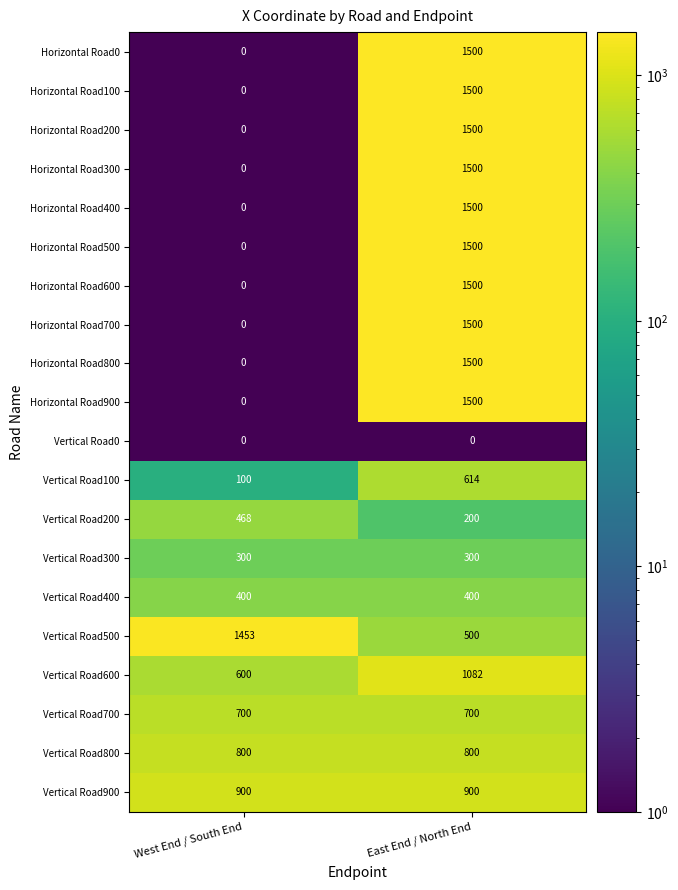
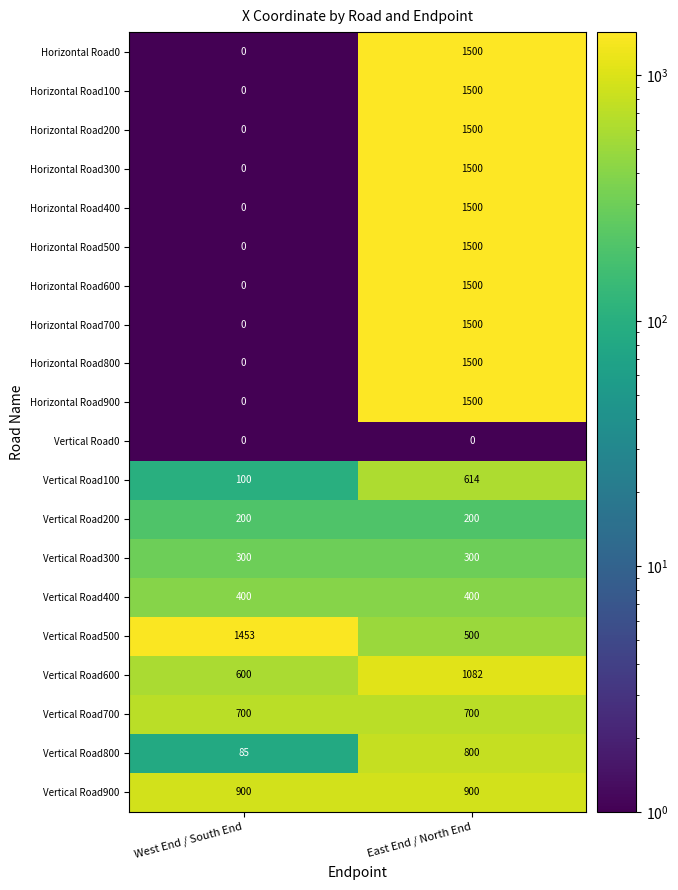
  {
    "Horizontal Road0": {
      "West End / South End": 0,
      "East End / North End": 1500
    },
    "Horizontal Road100": {
      "West End / South End": 0,
      "East End / North End": 1500
    },
    "Horizontal Road200": {
      "West End / South End": 0,
      "East End / North End": 1500
    },
    "Horizontal Road300": {
      "West End / South End": 0,
      "East End / North End": 1500
    },
    "Horizontal Road400": {
      "West End / South End": 0,
      "East End / North End": 1500
    },
    "Horizontal Road500": {
      "West End / South End": 0,
      "East End / North End": 1500
    },
    "Horizontal Road600": {
      "West End / South End": 0,
      "East End / North End": 1500
    },
    "Horizontal Road700": {
      "West End / South End": 0,
      "East End / North End": 1500
    },
    "Horizontal Road800": {
      "West End / South End": 0,
      "East End / North End": 1500
    },
    "Horizontal Road900": {
      "West End / South End": 0,
      "East End / North End": 1500
    },
    "Vertical Road0": {
      "West End / South End": 0,
      "East End / North End": 0
    },
    "Vertical Road100": {
      "West End / South End": 100,
      "East End / North End": 614
    },
    "Vertical Road200": {
-     "West End / South End": 468,
+     "West End / South End": 200,
      "East End / North End": 200
    },
    "Vertical Road300": {
      "West End / South End": 300,
      "East End / North End": 300
    },
    "Vertical Road400": {
      "West End / South End": 400,
      "East End / North End": 400
    },
    "Vertical Road500": {
      "West End / South End": 1453,
      "East End / North End": 500
    },
    "Vertical Road600": {
      "West End / South End": 600,
      "East End / North End": 1082
    },
    "Vertical Road700": {
      "West End / South End": 700,
      "East End / North End": 700
    },
    "Vertical Road800": {
-     "West End / South End": 800,
+     "West End / South End": 85,
      "East End / North End": 800
    },
    "Vertical Road900": {
      "West End / South End": 900,
      "East End / North End": 900
    }
  }
